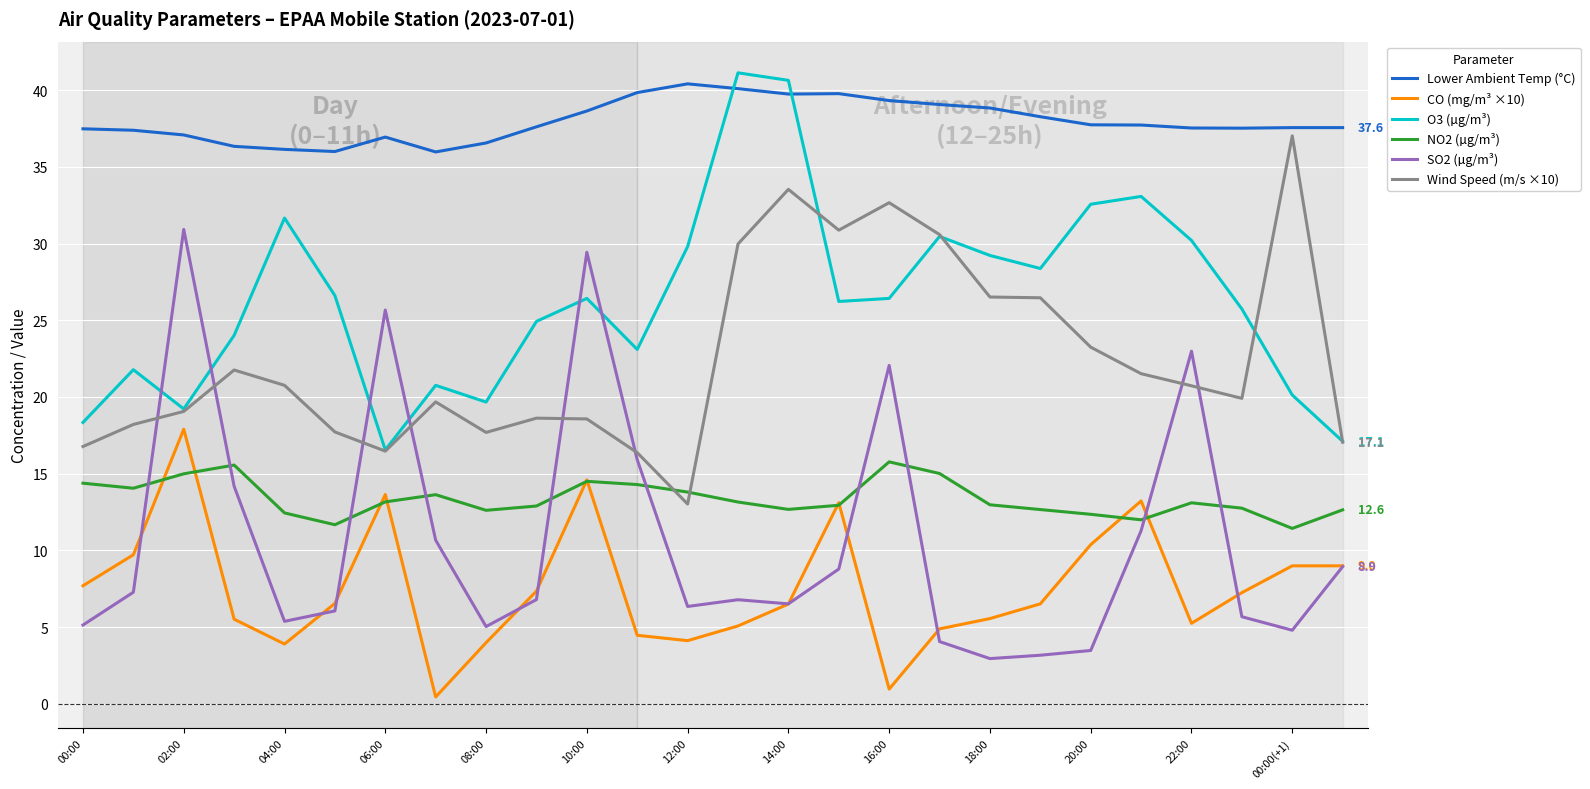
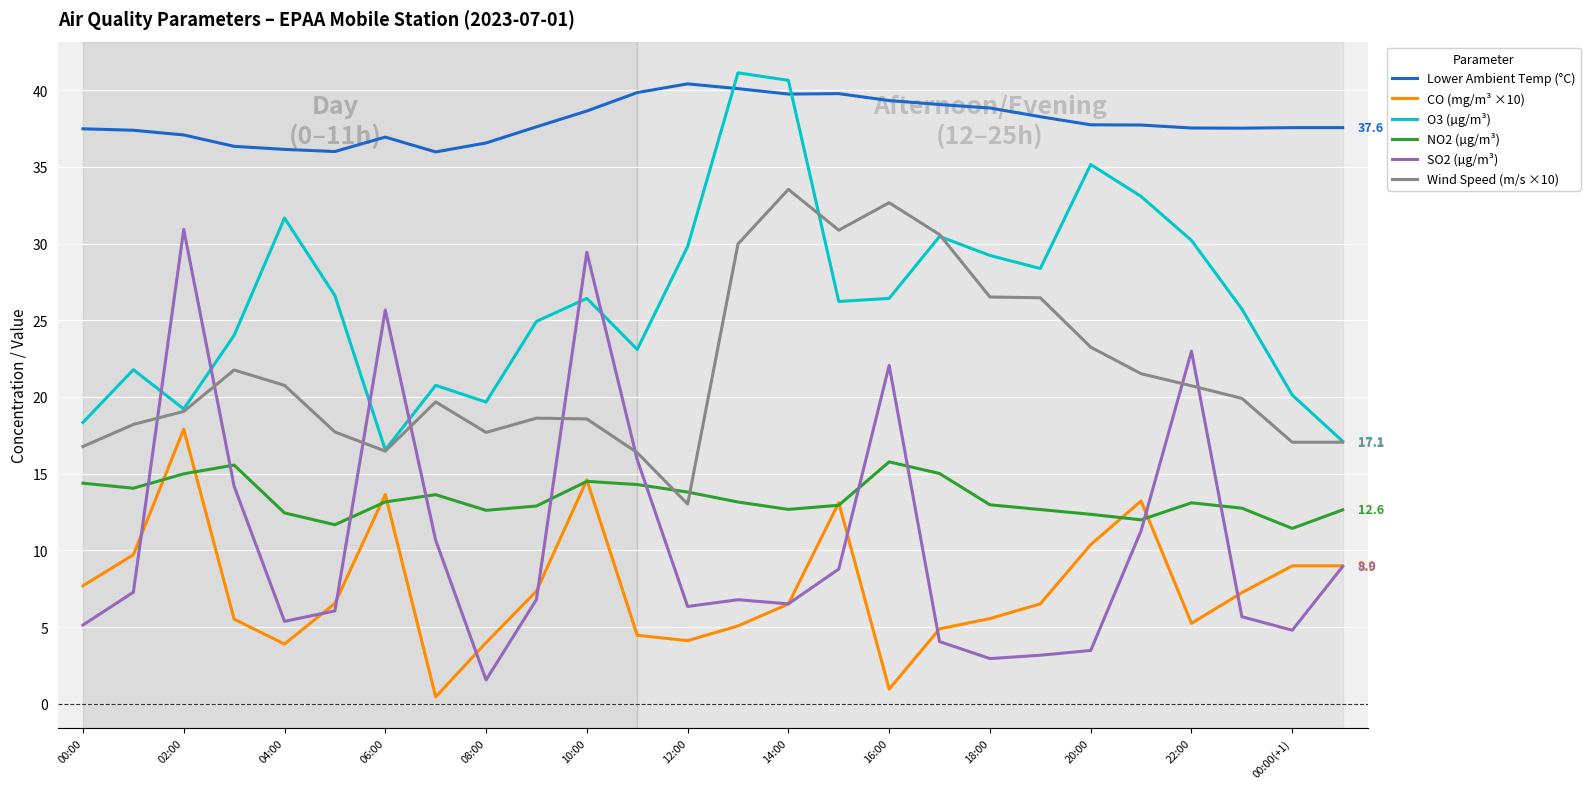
  {
    "Lower Ambient Temp (°C)": {
      "00:00": 37.5,
      "02:00": 37.1,
      "08:00": 36.6,
      "10:00": 38.7,
      "12:00": 40.4,
      "14:00": 39.8,
      "22:00": 37.5,
      "00:00(+1)": 37.6
    },
    "CO (mg/m³ ×10)": {
      "00:00": 7.7,
      "02:00": 17.9,
      "04:00": 3.9,
      "06:00": 13.6,
      "08:00": 4.0,
      "12:00": 4.1,
      "16:00": 1.0,
      "18:00": 5.6,
      "20:00": 10.4,
      "22:00": 5.2,
      "00:00(+1)": 9.0
    },
    "O3 (µg/m³)": {
      "00:00": 18.3,
      "04:00": 31.7,
      "08:00": 19.7,
      "10:00": 26.4,
      "12:00": 29.8,
      "14:00": 40.7,
      "16:00": 26.4,
      "18:00": 29.2,
-     "20:00": 32.6,
+     "20:00": 35.2,
      "22:00": 30.2,
      "00:00(+1)": 20.1
    },
    "NO2 (µg/m³)": {
      "00:00": 14.4,
      "02:00": 15.0,
      "04:00": 12.4,
      "06:00": 13.2,
      "08:00": 12.6,
      "12:00": 13.8,
      "14:00": 12.7,
      "16:00": 15.8,
      "18:00": 13.0,
      "20:00": 12.4,
      "22:00": 13.1,
      "00:00(+1)": 11.4
    },
    "SO2 (µg/m³)": {
      "00:00": 5.1,
      "02:00": 30.9,
      "04:00": 5.4,
      "06:00": 25.7,
-     "08:00": 5.0,
+     "08:00": 1.6,
      "10:00": 29.4,
      "12:00": 6.3,
      "16:00": 22.1,
      "18:00": 2.9,
      "20:00": 3.5,
      "22:00": 23.0,
      "00:00(+1)": 4.8
    },
    "Wind Speed (m/s ×10)": {
      "00:00": 16.8,
      "04:00": 20.8,
      "08:00": 17.7,
      "10:00": 18.6,
      "12:00": 13.0,
      "14:00": 33.5,
      "16:00": 32.7,
      "18:00": 26.5,
      "20:00": 23.3,
      "22:00": 20.7,
-     "00:00(+1)": 37.0
+     "00:00(+1)": 17.1
    }
  }
